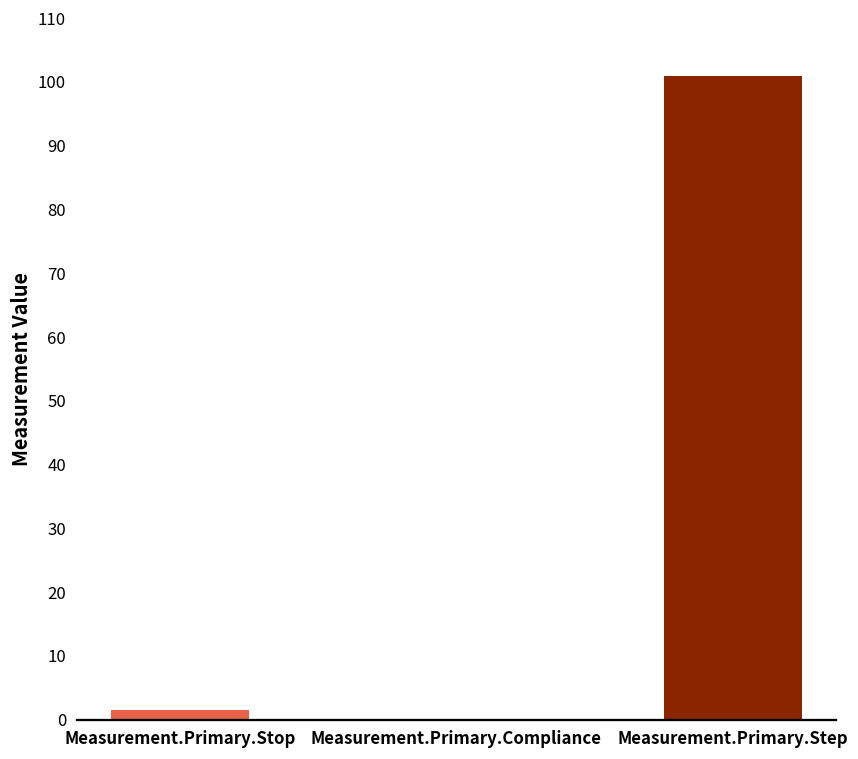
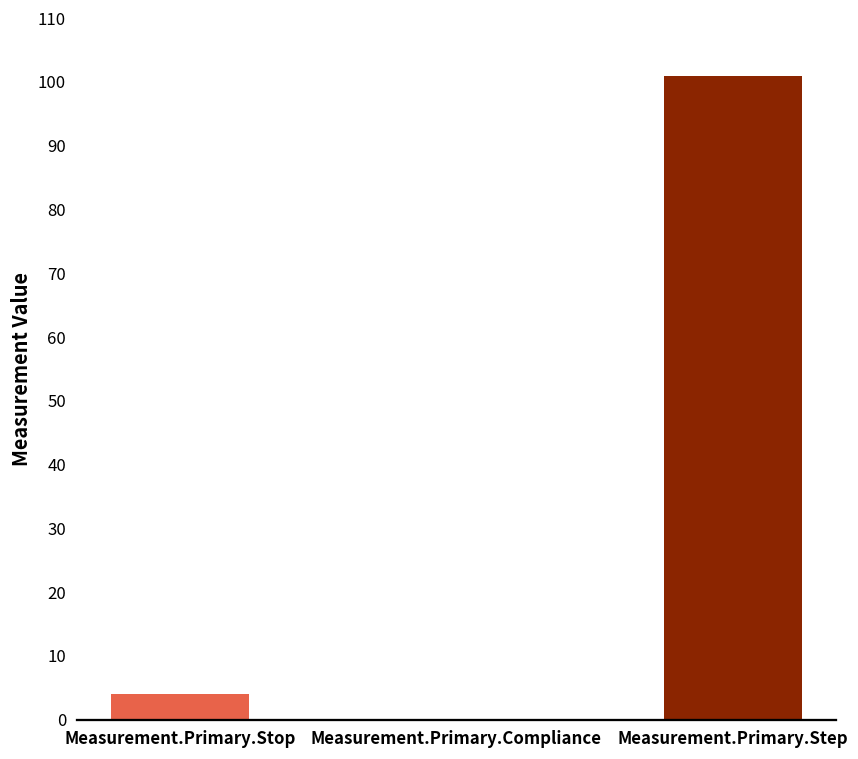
  {
-   "Measurement.Primary.Stop": 2,
+   "Measurement.Primary.Stop": 4,
    "Measurement.Primary.Step": 101
  }
